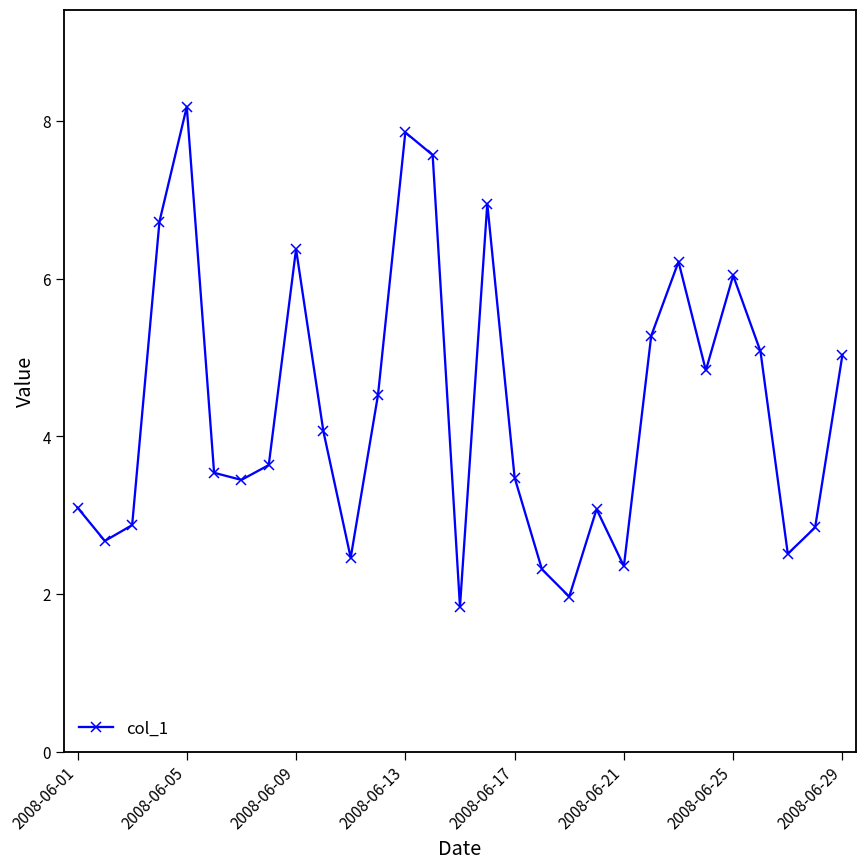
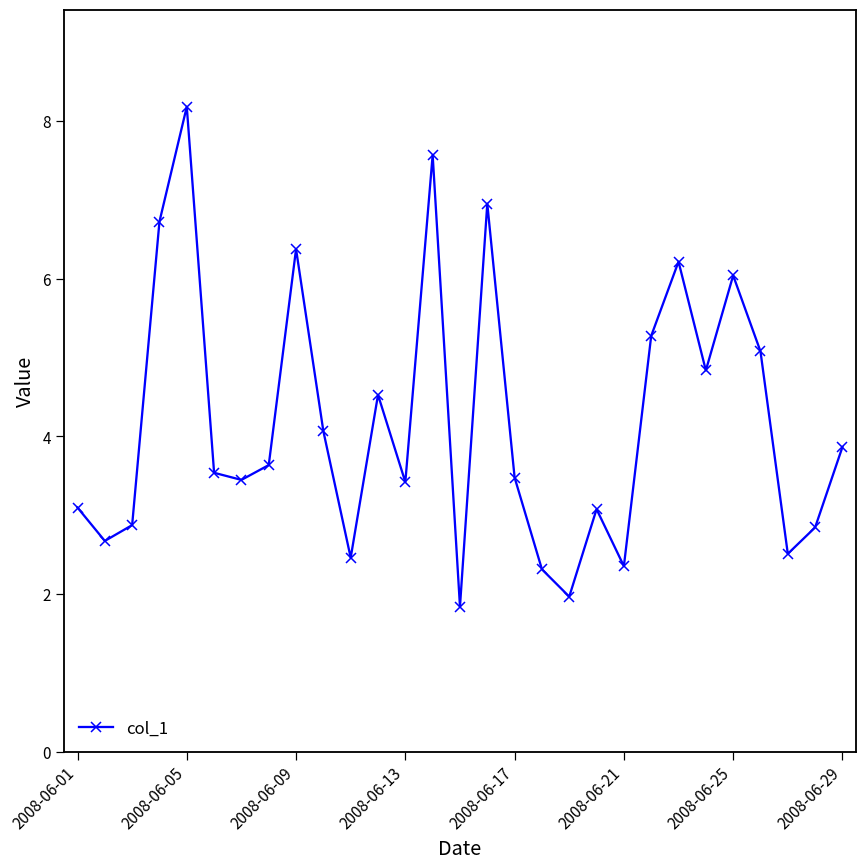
  {
    "2008-06-01": 3.1,
    "2008-06-05": 8.2,
    "2008-06-09": 6.4,
-   "2008-06-13": 7.9,
+   "2008-06-13": 3.4,
    "2008-06-17": 3.5,
    "2008-06-21": 2.4,
    "2008-06-25": 6.0,
-   "2008-06-29": 5.0
+   "2008-06-29": 3.9
  }
